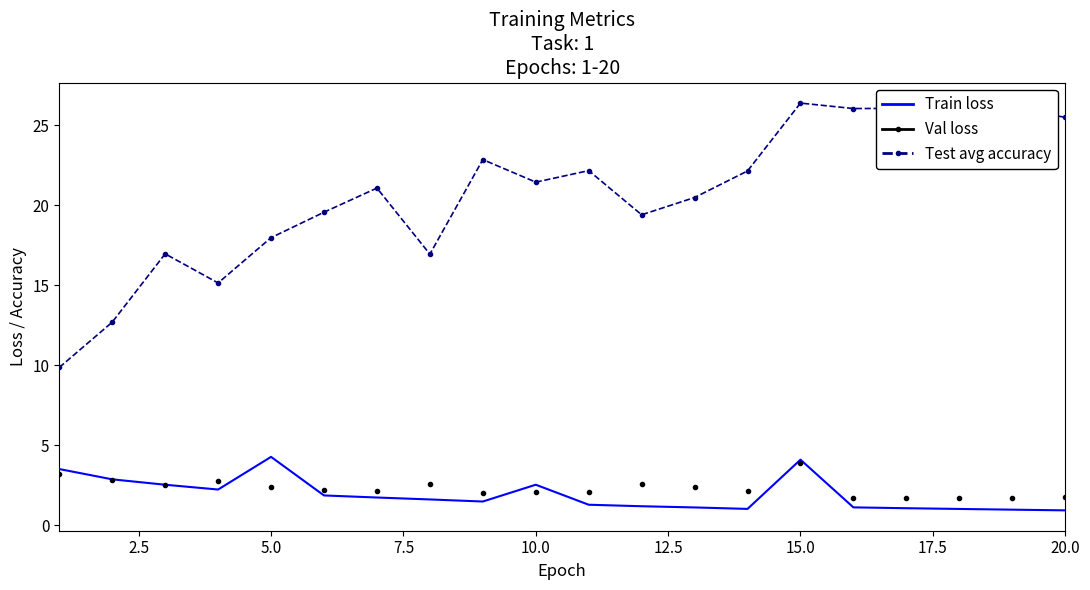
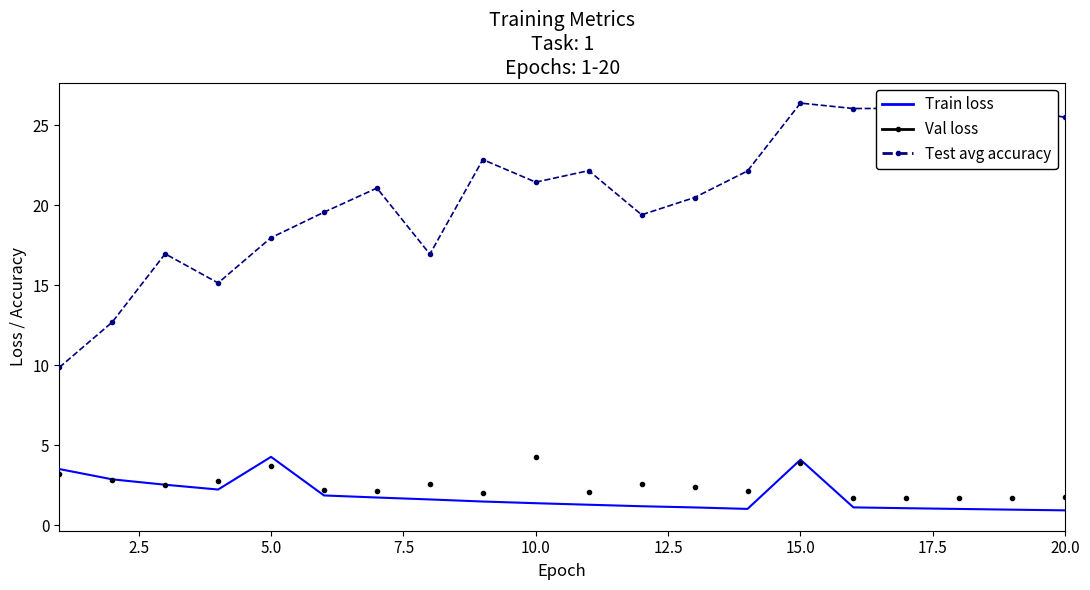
  {
    "Train loss": {
      "5.0": 4.3,
-     "10.0": 2.5,
+     "10.0": 1.4,
      "15.0": 4.1,
      "20.0": 0.9
    },
    "Val loss": {
-     "5.0": 2.4,
-     "10.0": 2.1,
+     "5.0": 3.7,
+     "10.0": 4.3,
      "15.0": 3.9,
      "20.0": 1.8
    },
    "Test avg accuracy": {
      "5.0": 18.0,
      "10.0": 21.4,
      "15.0": 26.4,
      "20.0": 25.5
    }
  }
